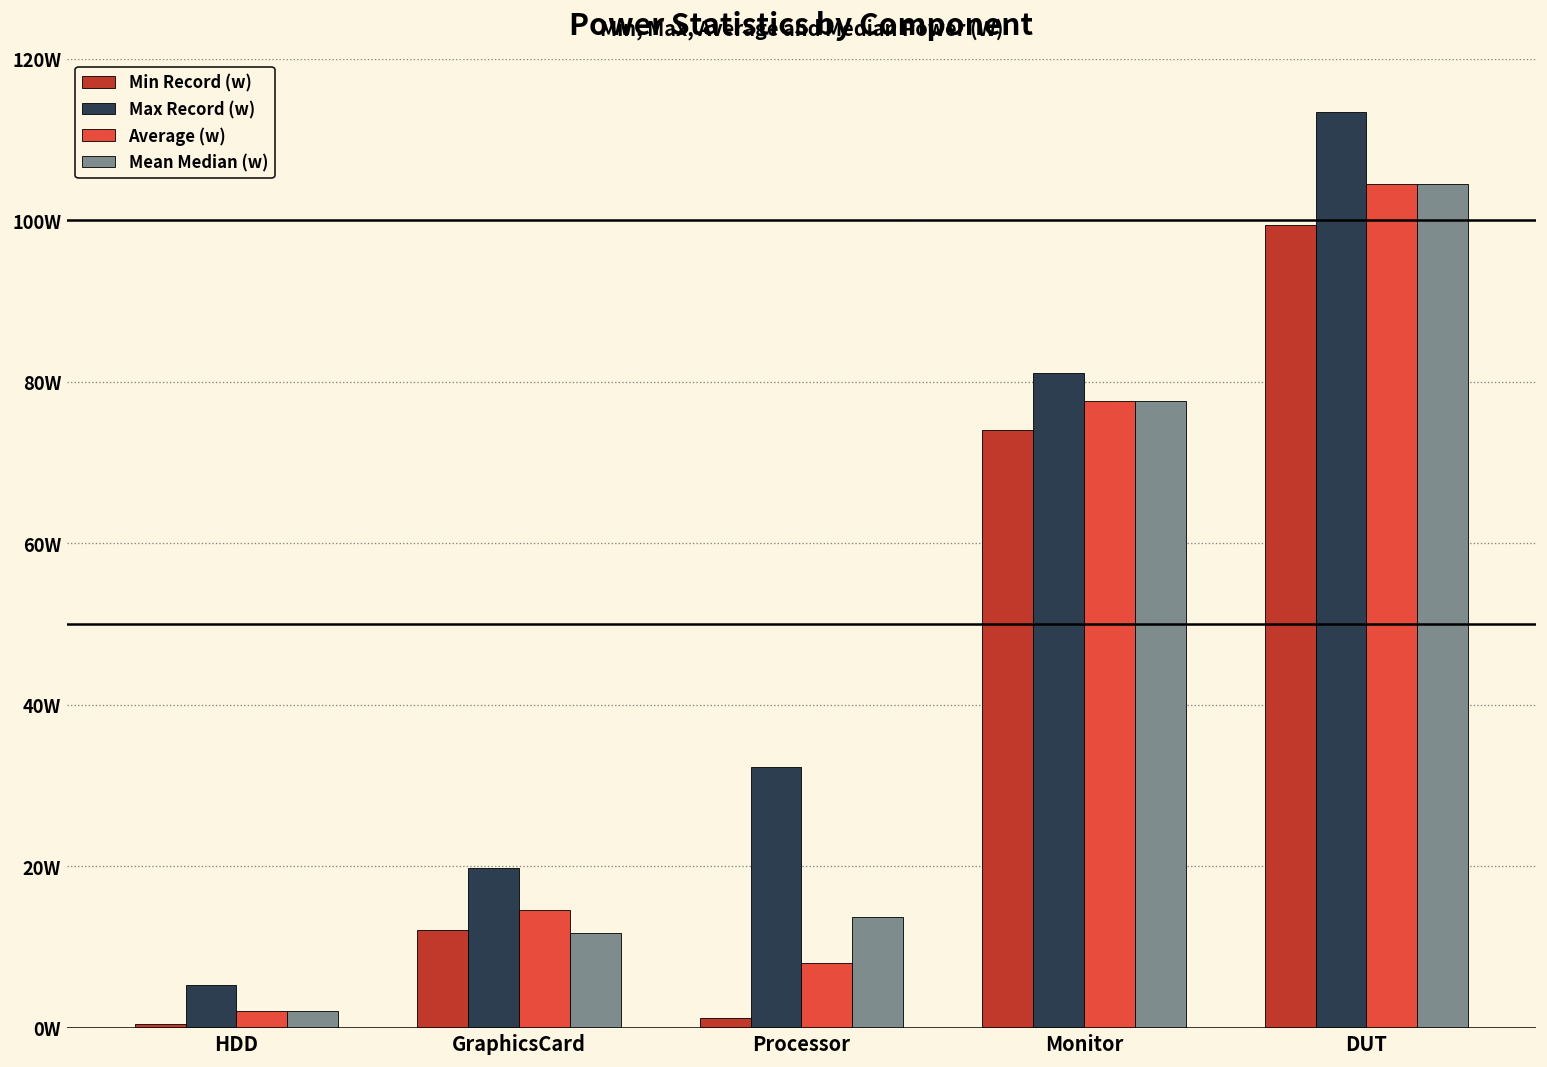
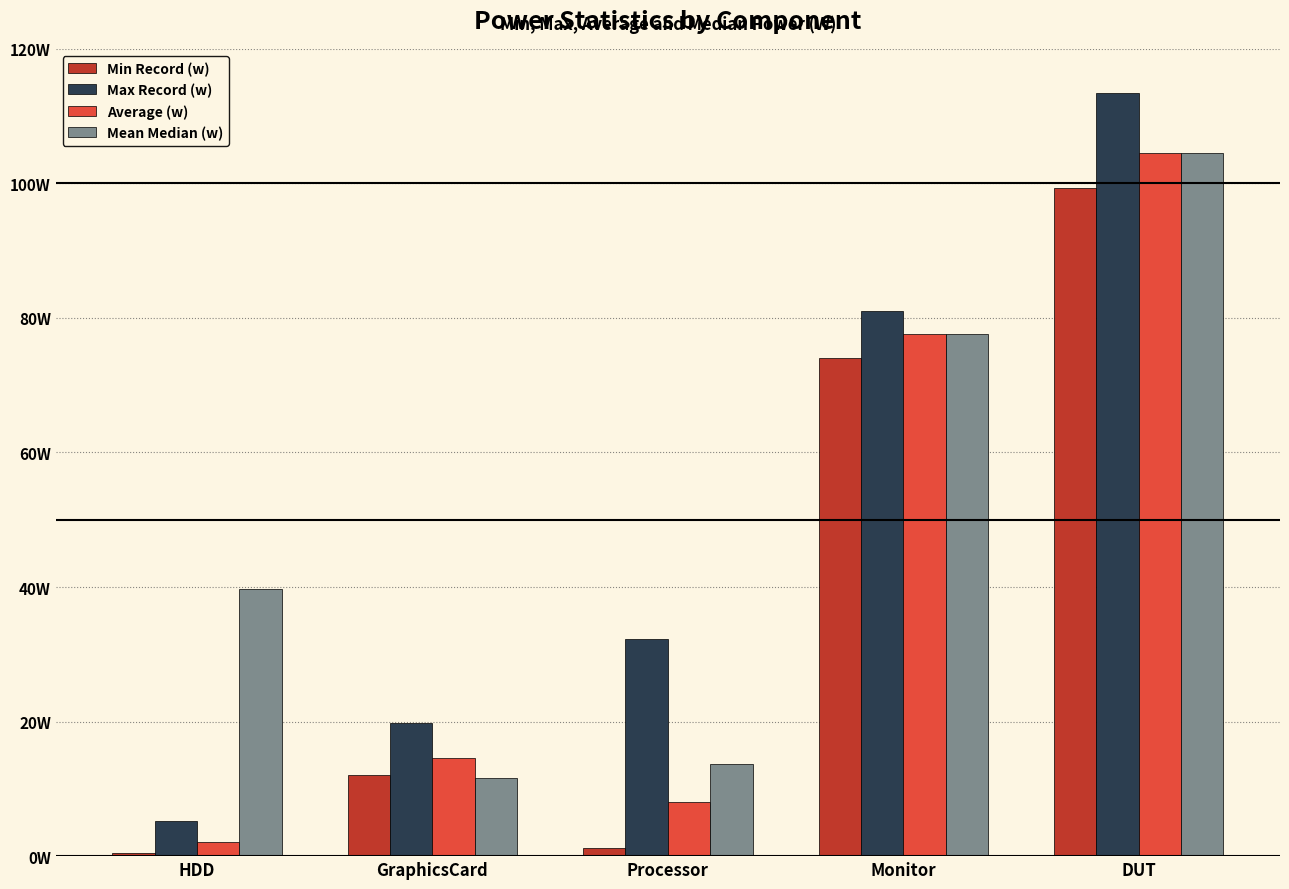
  {
    "Max Record (w)": {
      "HDD": "5W",
      "GraphicsCard": "20W",
      "Processor": "32W",
      "Monitor": "81W",
      "DUT": "113W"
    },
    "Mean Median (w)": {
-     "HDD": "2W",
+     "HDD": "40W",
      "GraphicsCard": "12W",
      "Processor": "14W",
      "Monitor": "78W",
      "DUT": "104W"
    }
  }
